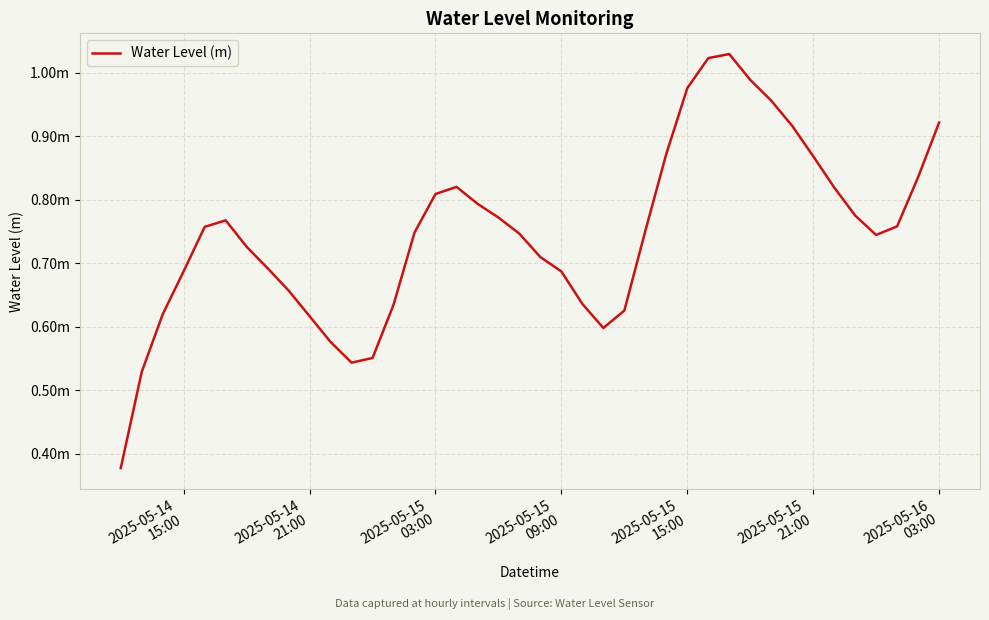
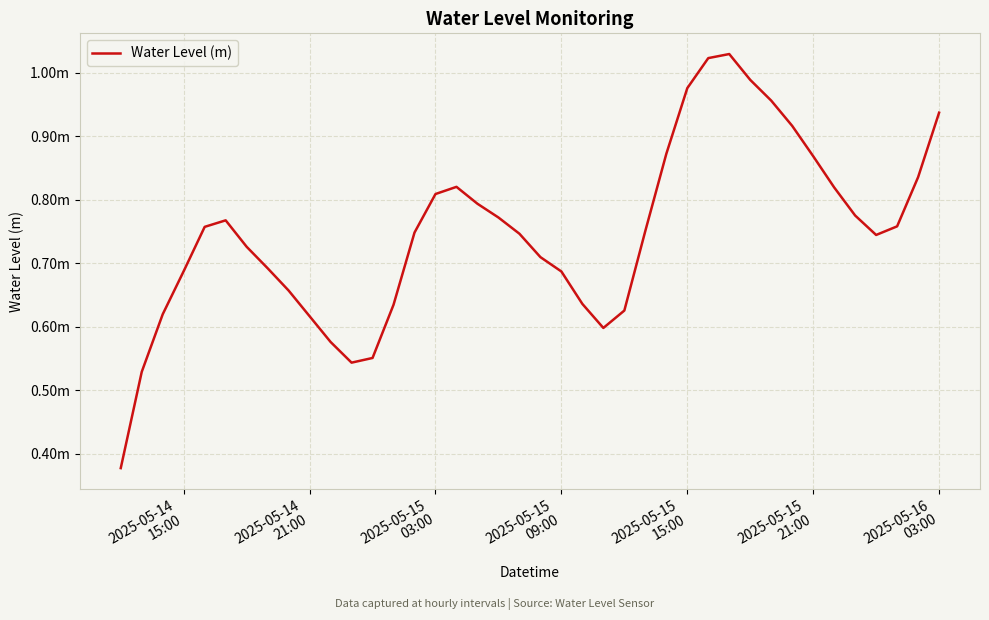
  {
    "2025-05-14 15:00": "0.69m",
    "2025-05-14 21:00": "0.62m",
    "2025-05-15 03:00": "0.81m",
    "2025-05-15 09:00": "0.69m",
    "2025-05-15 15:00": "0.98m",
    "2025-05-15 21:00": "0.87m",
-   "2025-05-16 03:00": "0.92m"
+   "2025-05-16 03:00": "0.94m"
  }
